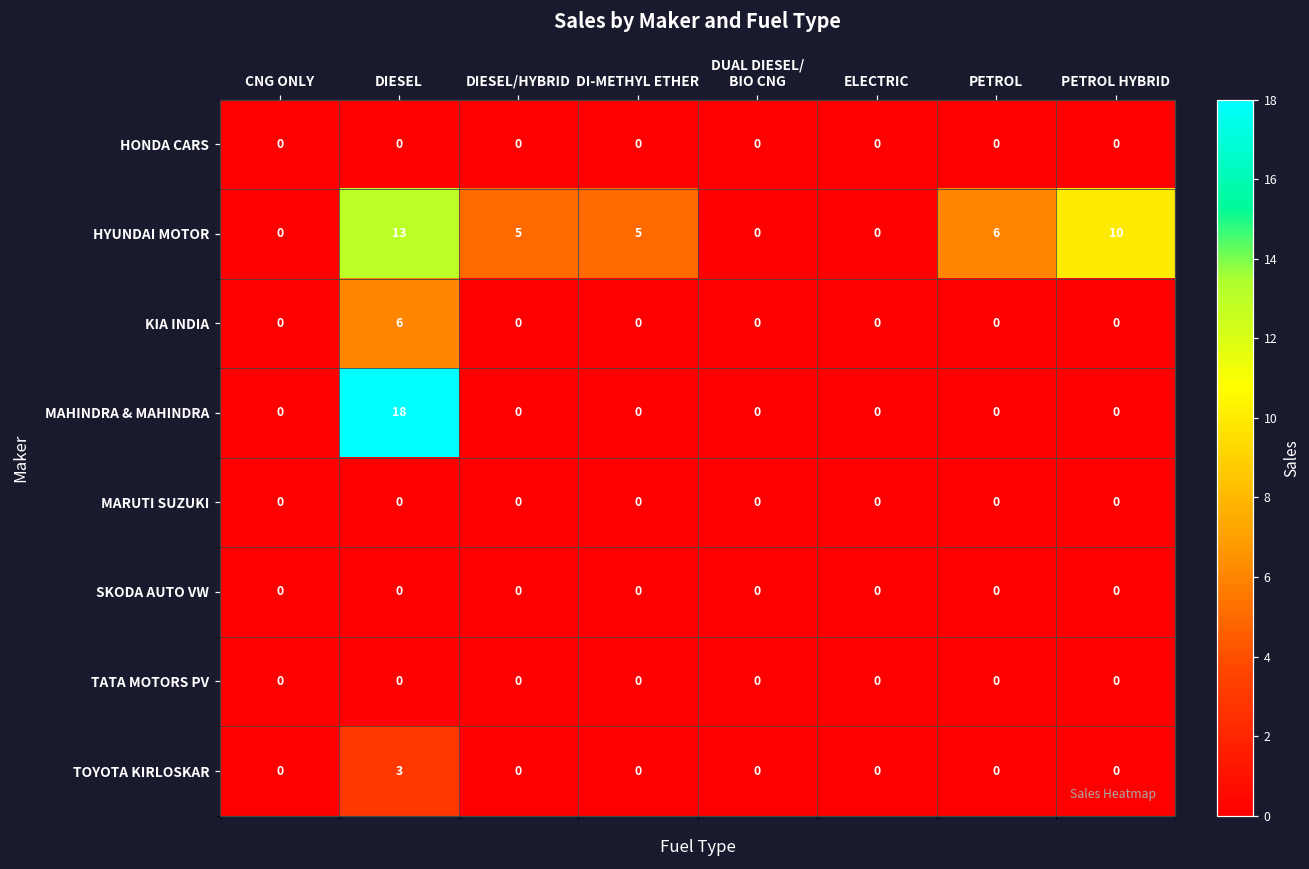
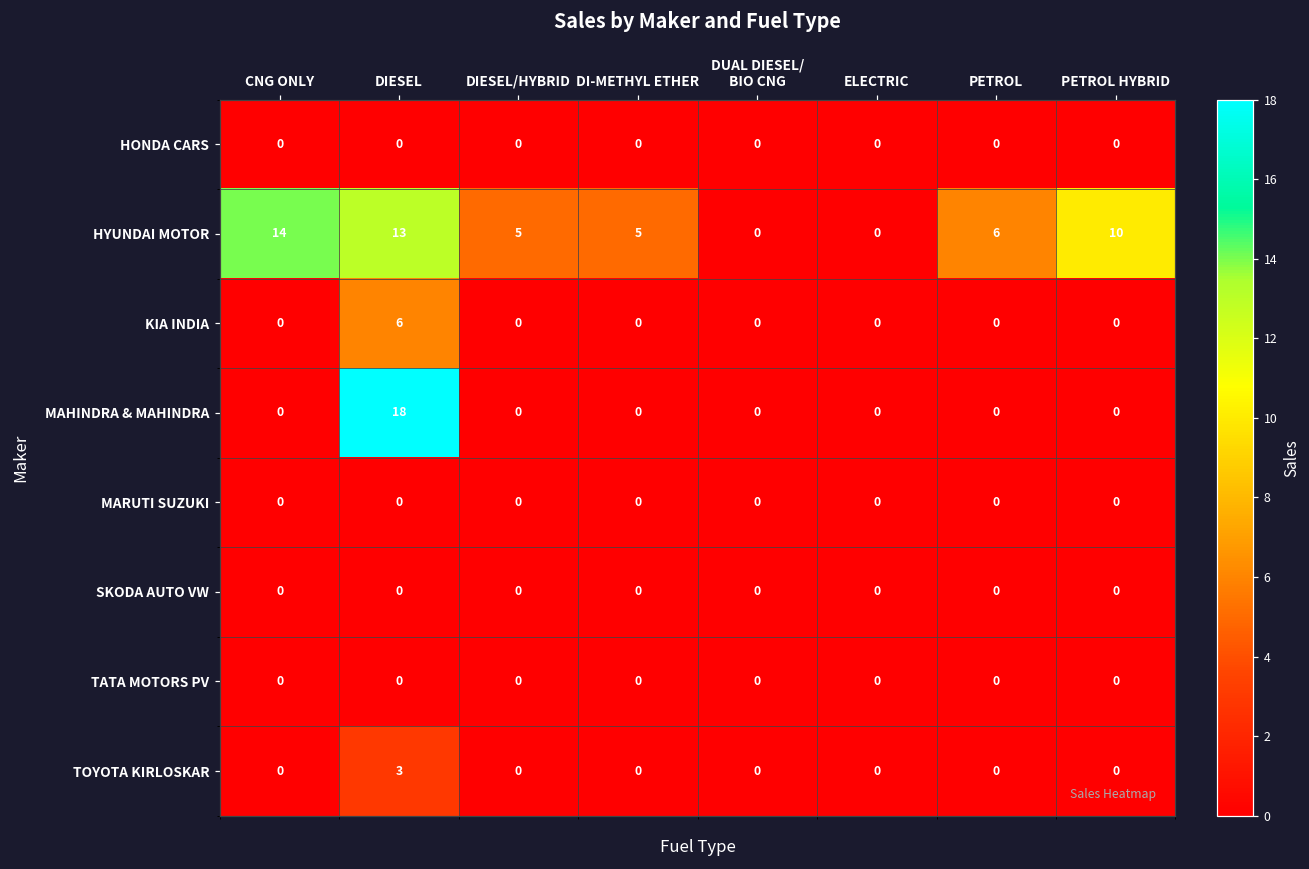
  {
    "HONDA CARS": {
      "CNG ONLY": 0,
      "DIESEL": 0,
      "DIESEL/HYBRID": 0,
      "DI-METHYL ETHER": 0,
      "DUAL DIESEL/ BIO CNG": 0,
      "ELECTRIC": 0,
      "PETROL": 0,
      "PETROL HYBRID": 0
    },
    "HYUNDAI MOTOR": {
-     "CNG ONLY": 0,
+     "CNG ONLY": 14,
      "DIESEL": 13,
      "DIESEL/HYBRID": 5,
      "DI-METHYL ETHER": 5,
      "DUAL DIESEL/ BIO CNG": 0,
      "ELECTRIC": 0,
      "PETROL": 6,
      "PETROL HYBRID": 10
    },
    "KIA INDIA": {
      "CNG ONLY": 0,
      "DIESEL": 6,
      "DIESEL/HYBRID": 0,
      "DI-METHYL ETHER": 0,
      "DUAL DIESEL/ BIO CNG": 0,
      "ELECTRIC": 0,
      "PETROL": 0,
      "PETROL HYBRID": 0
    },
    "MAHINDRA & MAHINDRA": {
      "CNG ONLY": 0,
      "DIESEL": 18,
      "DIESEL/HYBRID": 0,
      "DI-METHYL ETHER": 0,
      "DUAL DIESEL/ BIO CNG": 0,
      "ELECTRIC": 0,
      "PETROL": 0,
      "PETROL HYBRID": 0
    },
    "MARUTI SUZUKI": {
      "CNG ONLY": 0,
      "DIESEL": 0,
      "DIESEL/HYBRID": 0,
      "DI-METHYL ETHER": 0,
      "DUAL DIESEL/ BIO CNG": 0,
      "ELECTRIC": 0,
      "PETROL": 0,
      "PETROL HYBRID": 0
    },
    "SKODA AUTO VW": {
      "CNG ONLY": 0,
      "DIESEL": 0,
      "DIESEL/HYBRID": 0,
      "DI-METHYL ETHER": 0,
      "DUAL DIESEL/ BIO CNG": 0,
      "ELECTRIC": 0,
      "PETROL": 0,
      "PETROL HYBRID": 0
    },
    "TATA MOTORS PV": {
      "CNG ONLY": 0,
      "DIESEL": 0,
      "DIESEL/HYBRID": 0,
      "DI-METHYL ETHER": 0,
      "DUAL DIESEL/ BIO CNG": 0,
      "ELECTRIC": 0,
      "PETROL": 0,
      "PETROL HYBRID": 0
    },
    "TOYOTA KIRLOSKAR": {
      "CNG ONLY": 0,
      "DIESEL": 3,
      "DIESEL/HYBRID": 0,
      "DI-METHYL ETHER": 0,
      "DUAL DIESEL/ BIO CNG": 0,
      "ELECTRIC": 0,
      "PETROL": 0
    }
  }
